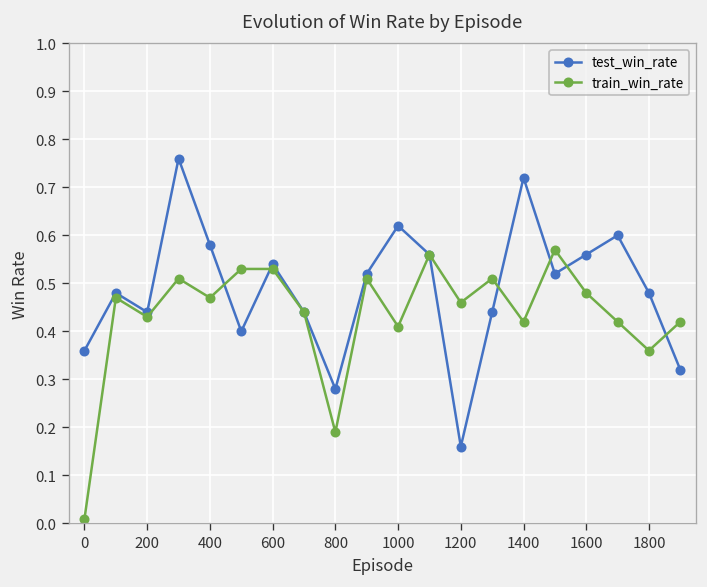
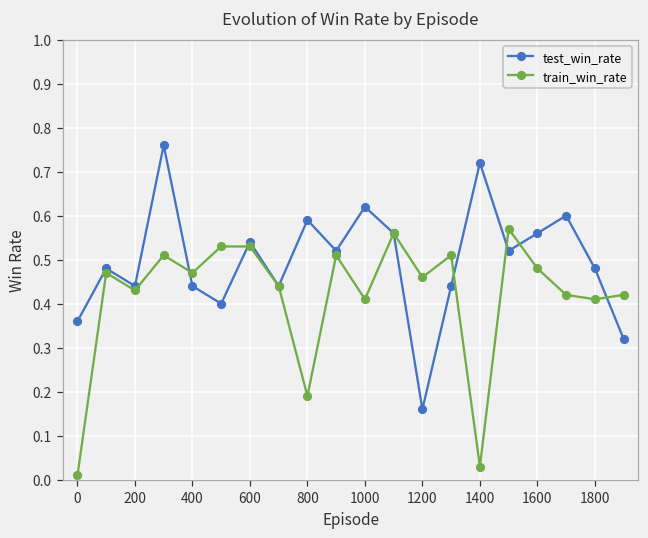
  {
    "test_win_rate": {
      "0": 0.36,
      "200": 0.44,
-     "400": 0.58,
+     "400": 0.44,
      "600": 0.54,
-     "800": 0.28,
+     "800": 0.59,
      "1000": 0.62,
      "1200": 0.16,
      "1400": 0.72,
      "1600": 0.56,
      "1800": 0.48
    },
    "train_win_rate": {
      "0": 0.01,
      "200": 0.43,
      "400": 0.47,
      "600": 0.53,
      "800": 0.19,
      "1000": 0.41,
      "1200": 0.46,
-     "1400": 0.42,
+     "1400": 0.03,
      "1600": 0.48,
-     "1800": 0.36
+     "1800": 0.41
    }
  }
